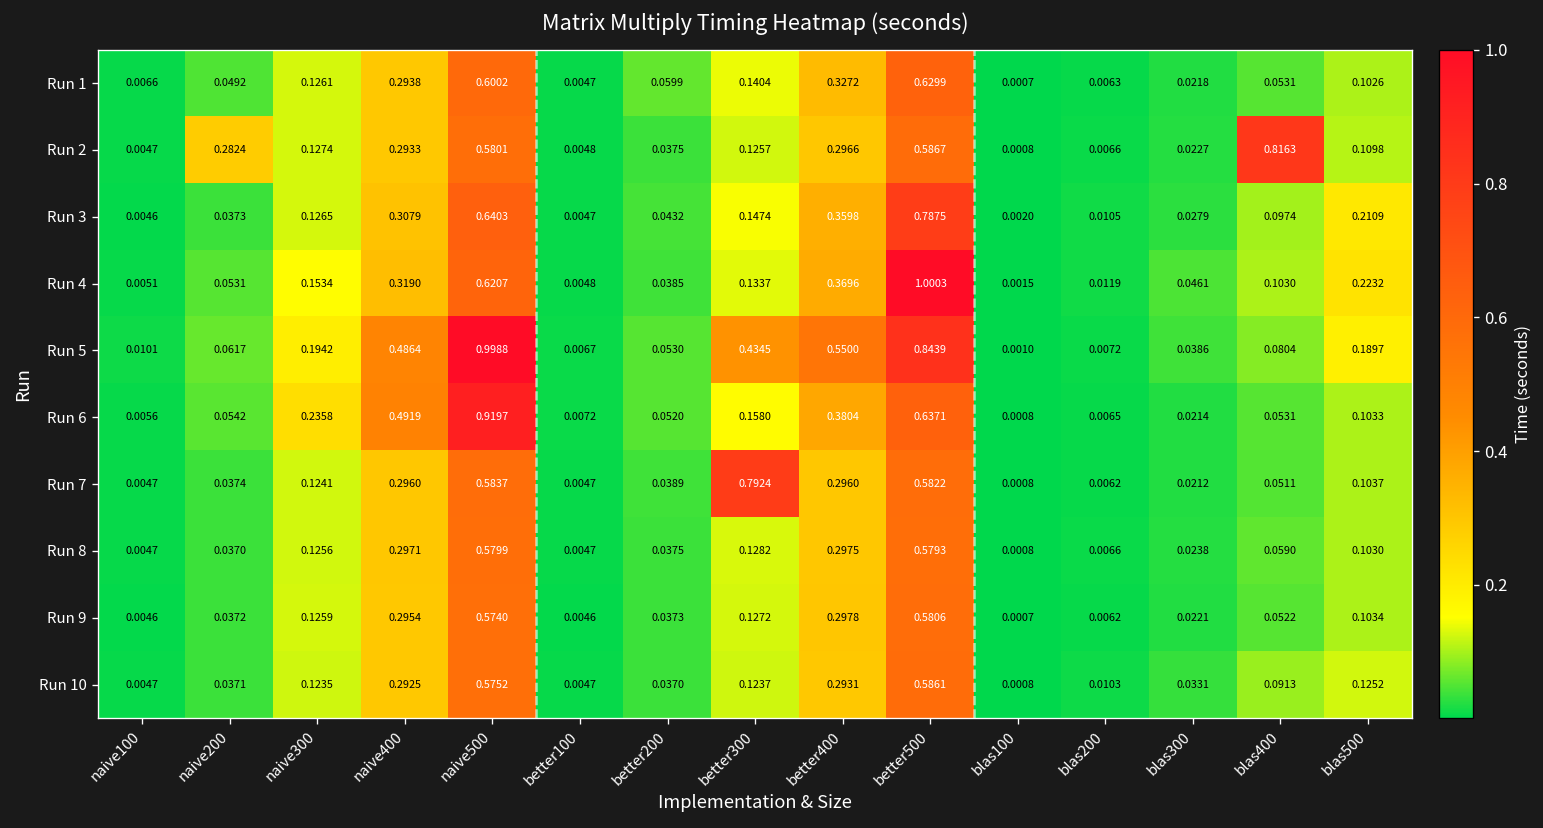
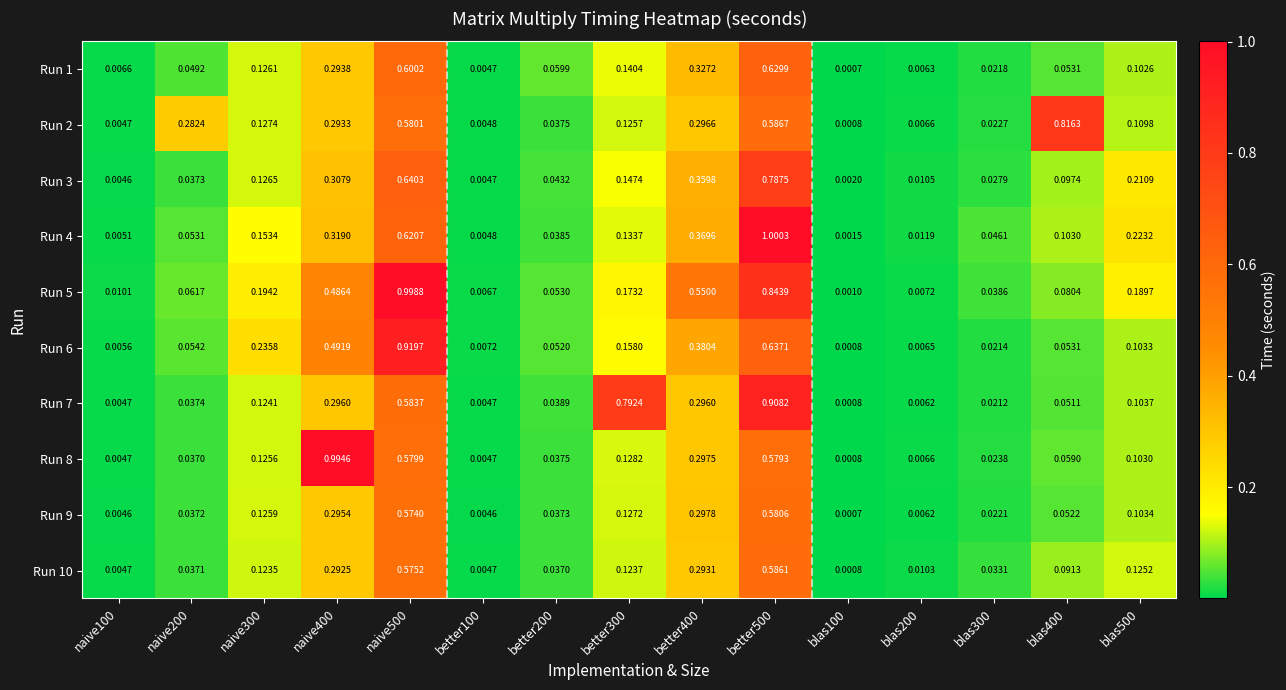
  {
    "Run 1": {
      "naive100": 0.0066,
      "naive200": 0.0492,
      "naive300": 0.1261,
      "naive400": 0.2938,
      "naive500": 0.6002,
      "better100": 0.0047,
      "better200": 0.0599,
      "better300": 0.1404,
      "better400": 0.3272,
      "better500": 0.6299,
      "blas100": 0.0007,
      "blas200": 0.0063,
      "blas300": 0.0218,
      "blas400": 0.0531,
      "blas500": 0.1026
    },
    "Run 2": {
      "naive100": 0.0047,
      "naive200": 0.2824,
      "naive300": 0.1274,
      "naive400": 0.2933,
      "naive500": 0.5801,
      "better100": 0.0048,
      "better200": 0.0375,
      "better300": 0.1257,
      "better400": 0.2966,
      "better500": 0.5867,
      "blas100": 0.0008,
      "blas200": 0.0066,
      "blas300": 0.0227,
      "blas400": 0.8163,
      "blas500": 0.1098
    },
    "Run 3": {
      "naive100": 0.0046,
      "naive200": 0.0373,
      "naive300": 0.1265,
      "naive400": 0.3079,
      "naive500": 0.6403,
      "better100": 0.0047,
      "better200": 0.0432,
      "better300": 0.1474,
      "better400": 0.3598,
      "better500": 0.7875,
      "blas100": 0.0020,
      "blas200": 0.0105,
      "blas300": 0.0279,
      "blas400": 0.0974,
      "blas500": 0.2109
    },
    "Run 4": {
      "naive100": 0.0051,
      "naive200": 0.0531,
      "naive300": 0.1534,
      "naive400": 0.3190,
      "naive500": 0.6207,
      "better100": 0.0048,
      "better200": 0.0385,
      "better300": 0.1337,
      "better400": 0.3696,
      "better500": 1.0003,
      "blas100": 0.0015,
      "blas200": 0.0119,
      "blas300": 0.0461,
      "blas400": 0.1030,
      "blas500": 0.2232
    },
    "Run 5": {
      "naive100": 0.0101,
      "naive200": 0.0617,
      "naive300": 0.1942,
      "naive400": 0.4864,
      "naive500": 0.9988,
      "better100": 0.0067,
      "better200": 0.0530,
-     "better300": 0.4345,
+     "better300": 0.1732,
      "better400": 0.5500,
      "better500": 0.8439,
      "blas100": 0.0010,
      "blas200": 0.0072,
      "blas300": 0.0386,
      "blas400": 0.0804,
      "blas500": 0.1897
    },
    "Run 6": {
      "naive100": 0.0056,
      "naive200": 0.0542,
      "naive300": 0.2358,
      "naive400": 0.4919,
      "naive500": 0.9197,
      "better100": 0.0072,
      "better200": 0.0520,
      "better300": 0.1580,
      "better400": 0.3804,
      "better500": 0.6371,
      "blas100": 0.0008,
      "blas200": 0.0065,
      "blas300": 0.0214,
      "blas400": 0.0531,
      "blas500": 0.1033
    },
    "Run 7": {
      "naive100": 0.0047,
      "naive200": 0.0374,
      "naive300": 0.1241,
      "naive400": 0.2960,
      "naive500": 0.5837,
      "better100": 0.0047,
      "better200": 0.0389,
      "better300": 0.7924,
      "better400": 0.2960,
-     "better500": 0.5822,
+     "better500": 0.9082,
      "blas100": 0.0008,
      "blas200": 0.0062,
      "blas300": 0.0212,
      "blas400": 0.0511,
      "blas500": 0.1037
    },
    "Run 8": {
      "naive100": 0.0047,
      "naive200": 0.0370,
      "naive300": 0.1256,
-     "naive400": 0.2971,
+     "naive400": 0.9946,
      "naive500": 0.5799,
      "better100": 0.0047,
      "better200": 0.0375,
      "better300": 0.1282,
      "better400": 0.2975,
      "better500": 0.5793,
      "blas100": 0.0008,
      "blas200": 0.0066,
      "blas300": 0.0238,
      "blas400": 0.0590,
      "blas500": 0.1030
    },
    "Run 9": {
      "naive100": 0.0046,
      "naive200": 0.0372,
      "naive300": 0.1259,
      "naive400": 0.2954,
      "naive500": 0.5740,
      "better100": 0.0046,
      "better200": 0.0373,
      "better300": 0.1272,
      "better400": 0.2978,
      "better500": 0.5806,
      "blas100": 0.0007,
      "blas200": 0.0062,
      "blas300": 0.0221,
      "blas400": 0.0522,
      "blas500": 0.1034
    },
    "Run 10": {
      "naive100": 0.0047,
      "naive200": 0.0371,
      "naive300": 0.1235,
      "naive400": 0.2925,
      "naive500": 0.5752,
      "better100": 0.0047,
      "better200": 0.0370,
      "better300": 0.1237,
      "better400": 0.2931,
      "better500": 0.5861,
      "blas100": 0.0008,
      "blas200": 0.0103,
      "blas300": 0.0331,
      "blas400": 0.0913,
      "blas500": 0.1252
    }
  }
